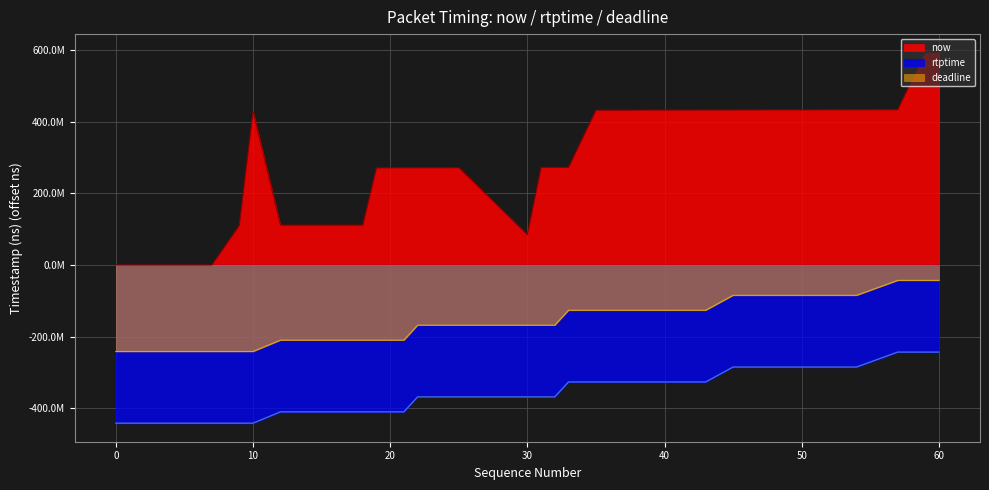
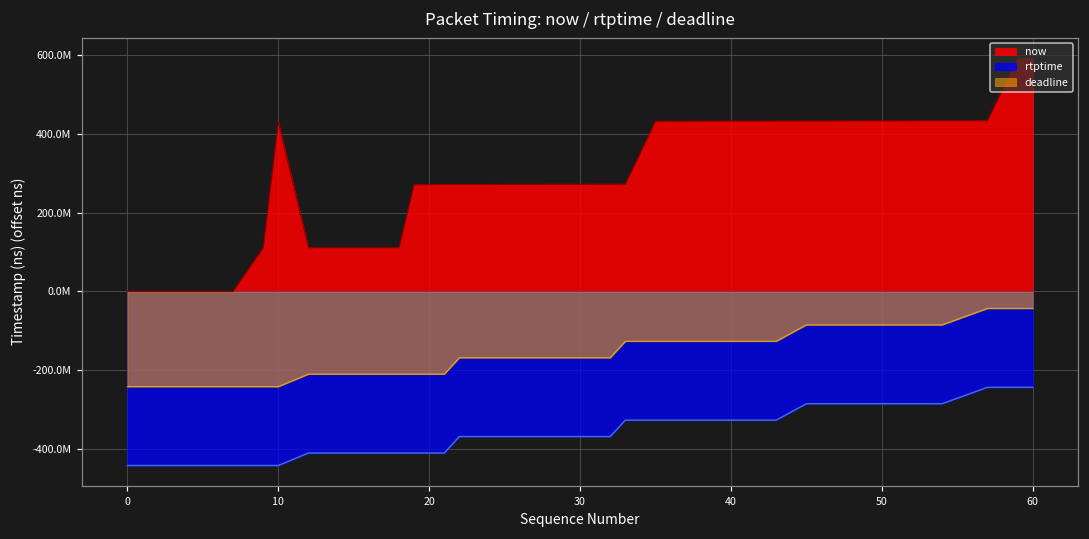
  {
    "now": {
      "10": 430000000,
-     "30": 80000000
+     "30": 270000000
    }
  }
